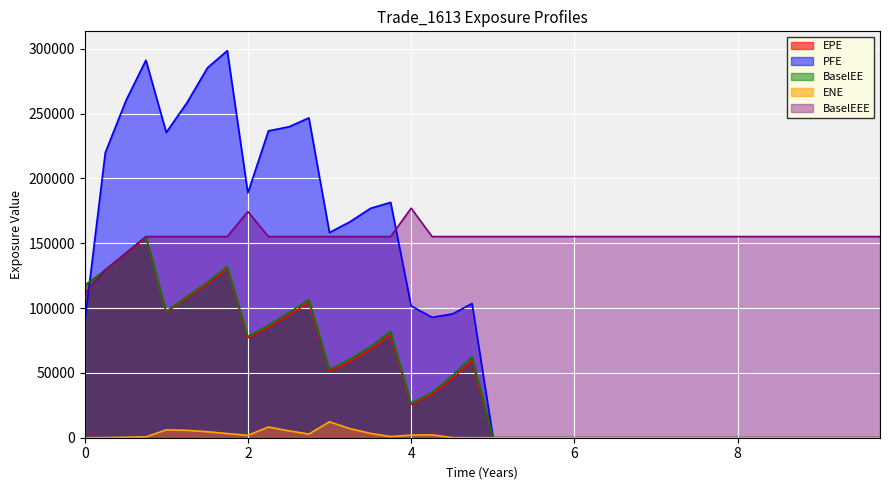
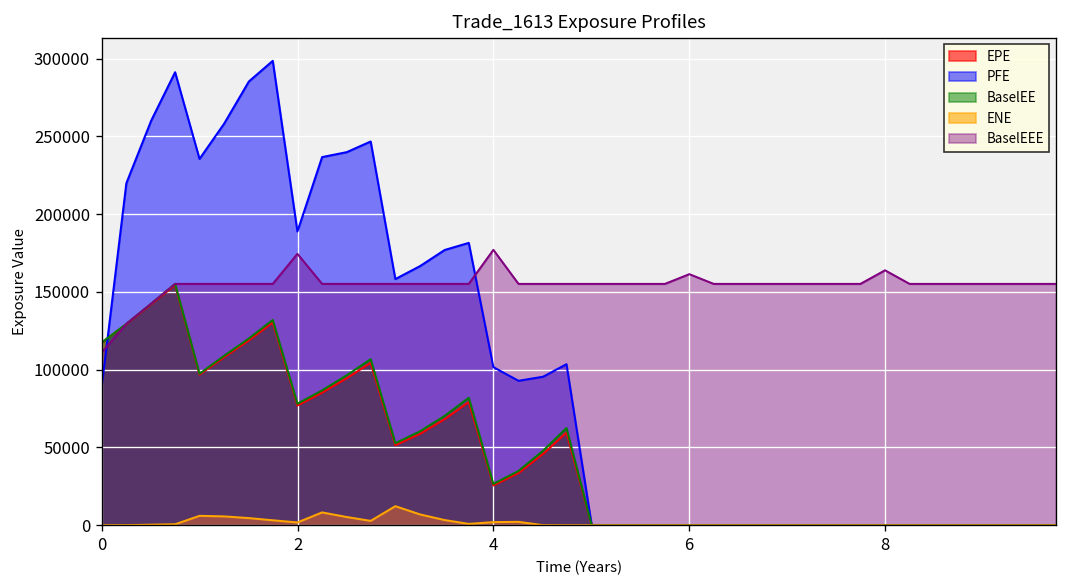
  {
    "PFE": {
      "0": 89000,
      "2": 189000,
      "4": 102000
    },
    "ENE": {
      "0": 0,
      "2": 2000,
      "4": 2000
    },
    "BaselEEE": {
      "0": 111000,
      "2": 174000,
      "4": 177000,
-     "6": 155000,
-     "8": 155000
+     "6": 161000,
+     "8": 164000
    }
  }
